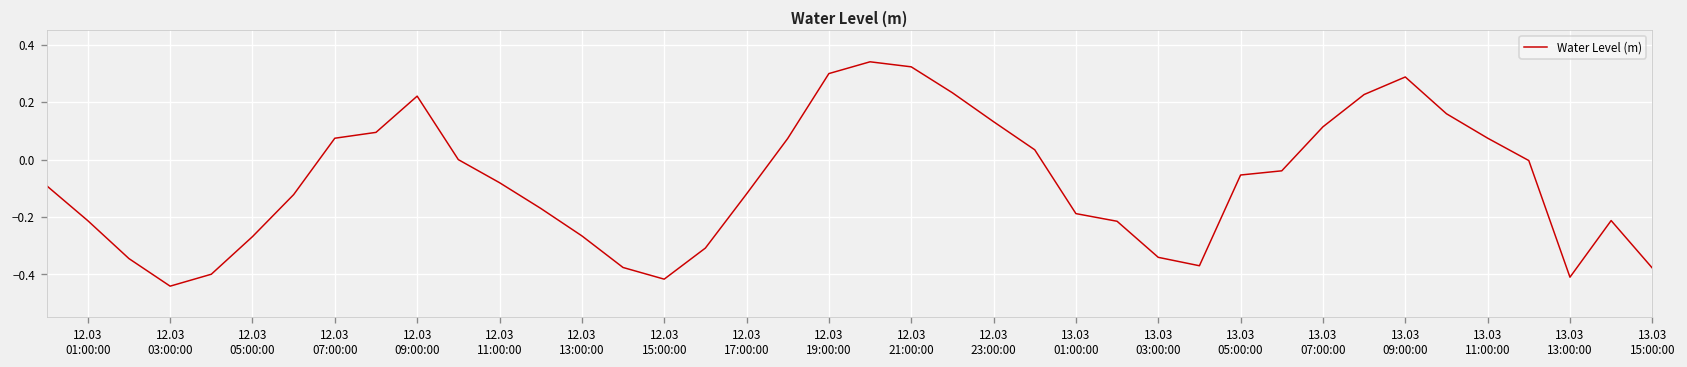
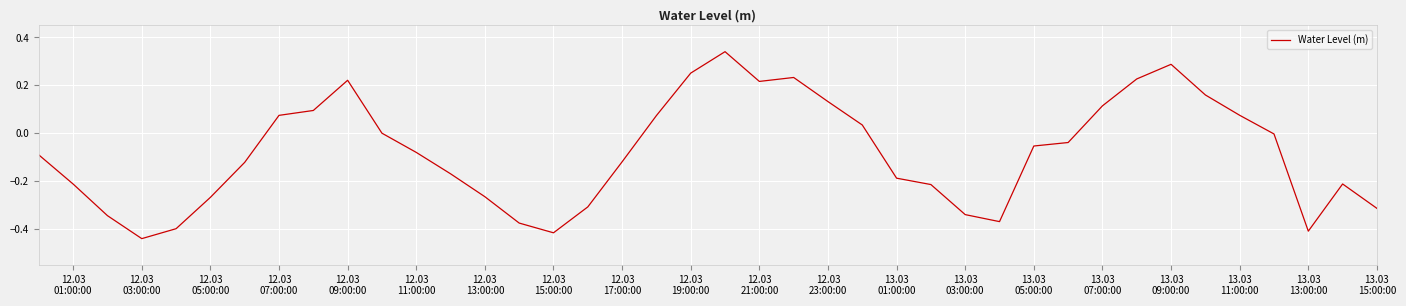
  {
    "12.03 01:00:00": -0.21,
    "12.03 03:00:00": -0.44,
    "12.03 05:00:00": -0.27,
    "12.03 07:00:00": 0.07,
    "12.03 09:00:00": 0.22,
    "12.03 11:00:00": -0.08,
    "12.03 13:00:00": -0.27,
    "12.03 15:00:00": -0.42,
    "12.03 17:00:00": -0.12,
-   "12.03 19:00:00": 0.30,
-   "12.03 21:00:00": 0.32,
+   "12.03 19:00:00": 0.25,
+   "12.03 21:00:00": 0.22,
    "12.03 23:00:00": 0.13,
    "13.03 01:00:00": -0.19,
    "13.03 03:00:00": -0.34,
    "13.03 05:00:00": -0.05,
    "13.03 07:00:00": 0.11,
    "13.03 09:00:00": 0.29,
    "13.03 11:00:00": 0.07,
    "13.03 13:00:00": -0.41,
-   "13.03 15:00:00": -0.38
+   "13.03 15:00:00": -0.31
  }
